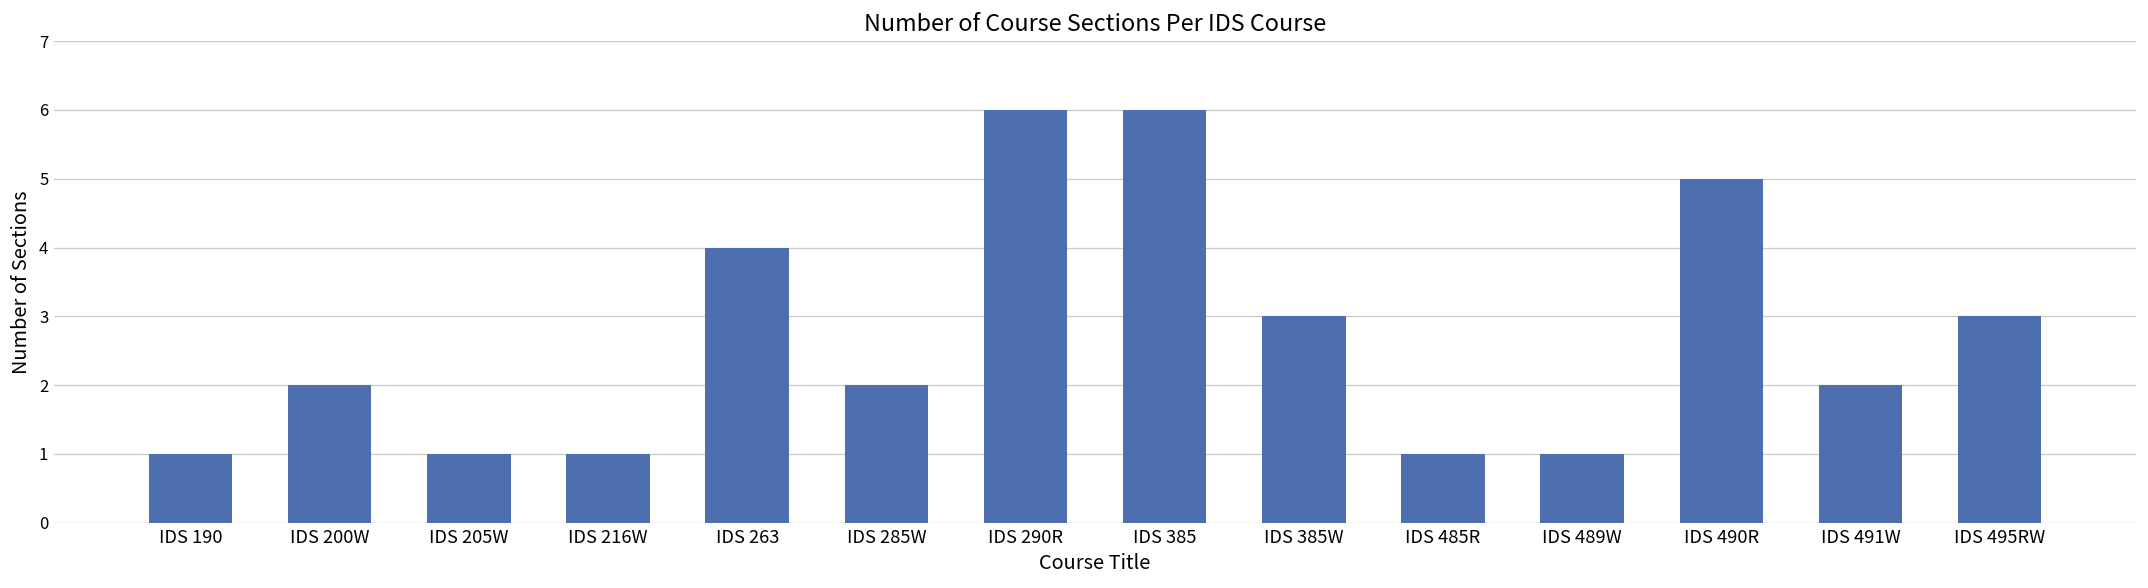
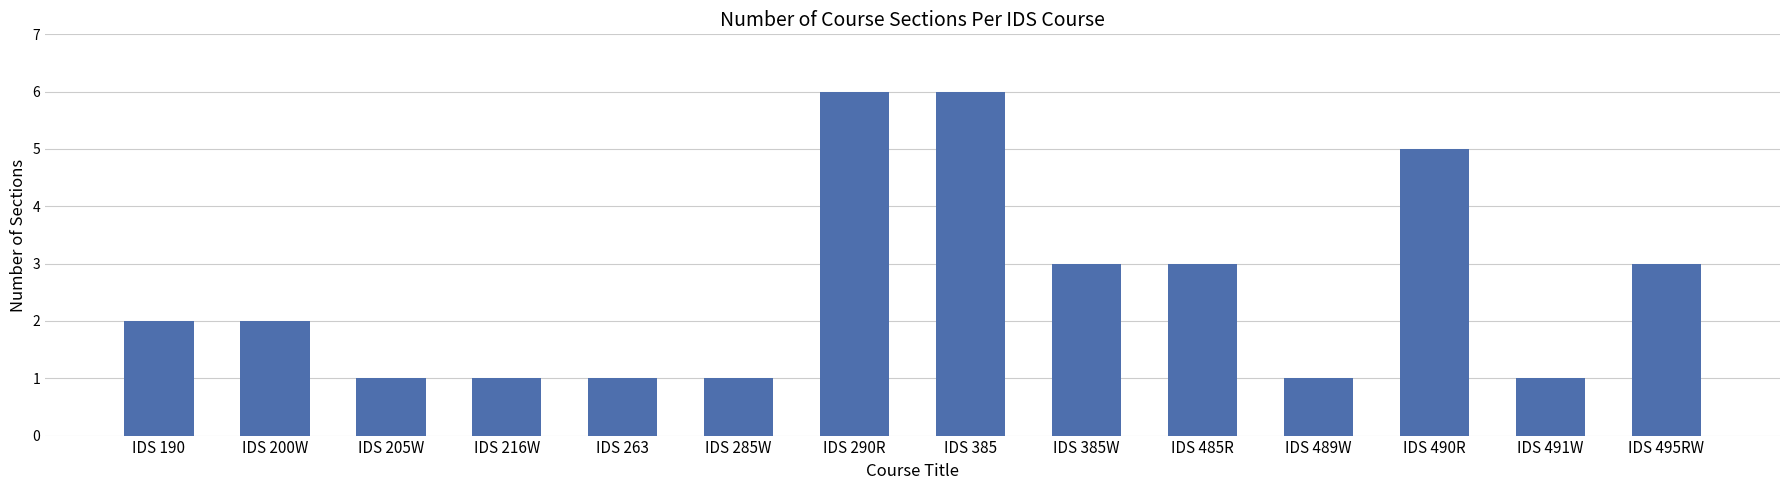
  {
-   "IDS 190": 1,
+   "IDS 190": 2,
    "IDS 200W": 2,
    "IDS 205W": 1,
    "IDS 216W": 1,
-   "IDS 263": 4,
-   "IDS 285W": 2,
+   "IDS 263": 1,
+   "IDS 285W": 1,
    "IDS 290R": 6,
    "IDS 385": 6,
    "IDS 385W": 3,
-   "IDS 485R": 1,
+   "IDS 485R": 3,
    "IDS 489W": 1,
    "IDS 490R": 5,
-   "IDS 491W": 2,
+   "IDS 491W": 1,
    "IDS 495RW": 3
  }
